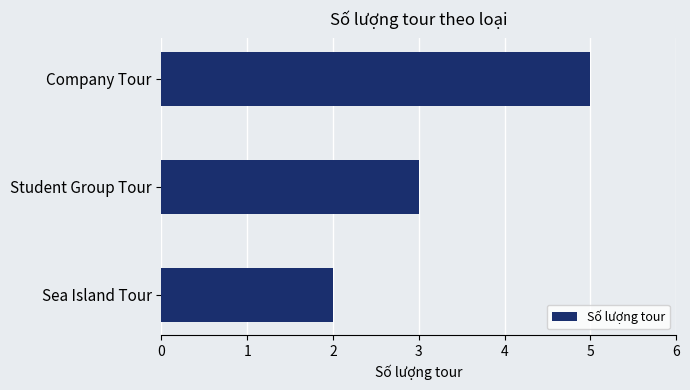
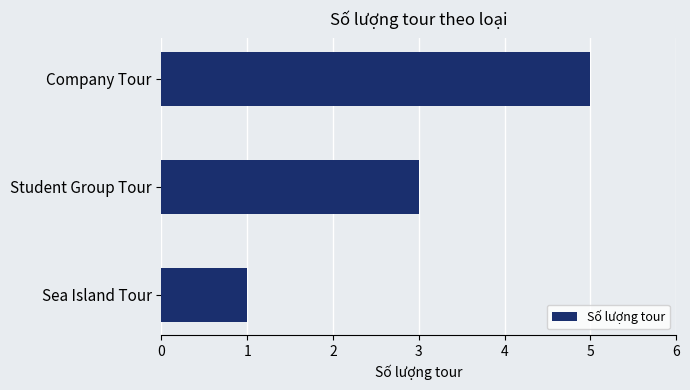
  {
    "Company Tour": 5,
    "Student Group Tour": 3,
-   "Sea Island Tour": 2
+   "Sea Island Tour": 1
  }
